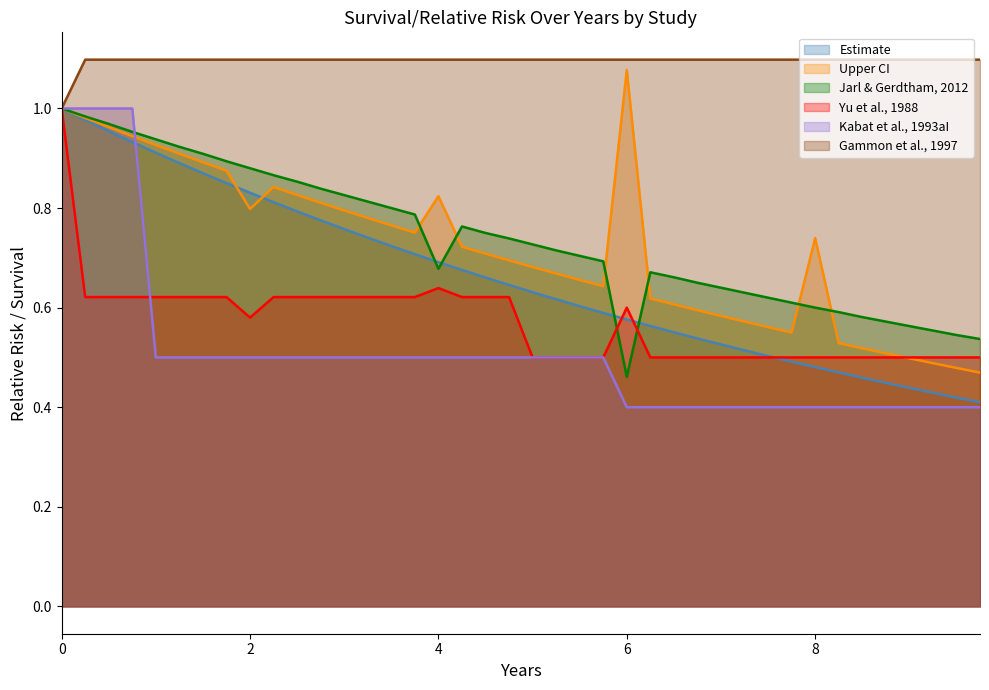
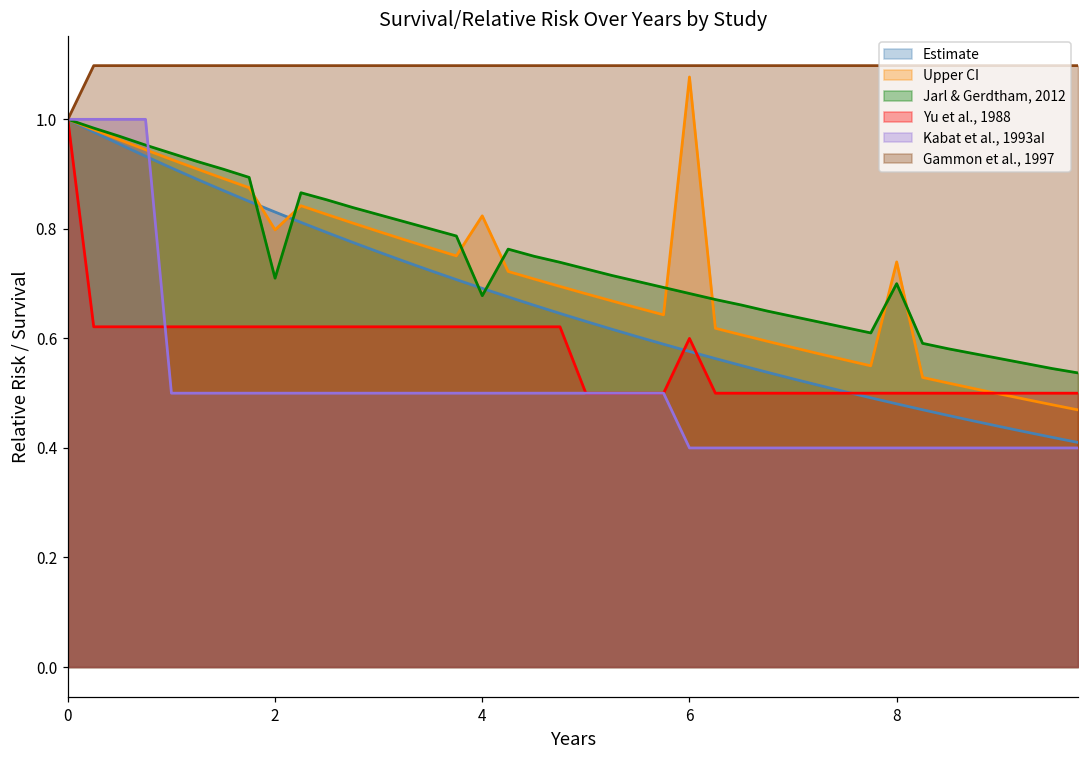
  {
    "Upper CI": {
      "2": 0.80,
      "4": 0.82,
      "6": 1.08,
      "8": 0.74
    },
    "Jarl & Gerdtham, 2012": {
-     "2": 0.88,
+     "2": 0.71,
      "4": 0.68,
-     "6": 0.46,
-     "8": 0.6
+     "6": 0.68,
+     "8": 0.7
    },
    "Yu et al., 1988": {
-     "2": 0.58,
-     "4": 0.64,
+     "2": 0.62,
+     "4": 0.62,
      "6": 0.60,
      "8": 0.50
    },
    "Gammon et al., 1997": {
      "2": 1.10,
      "4": 1.10,
      "6": 1.10
    }
  }
